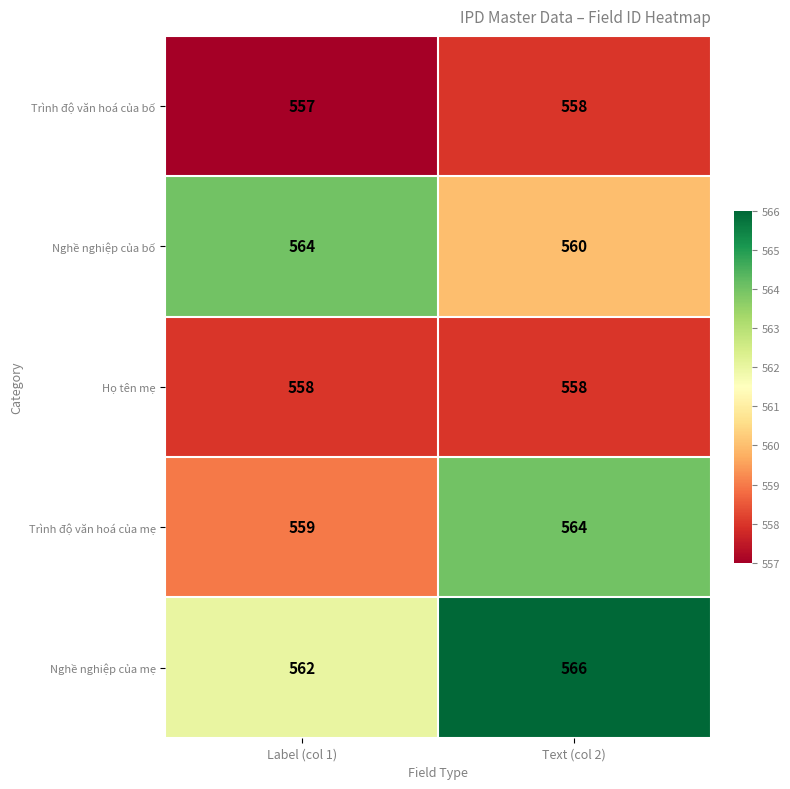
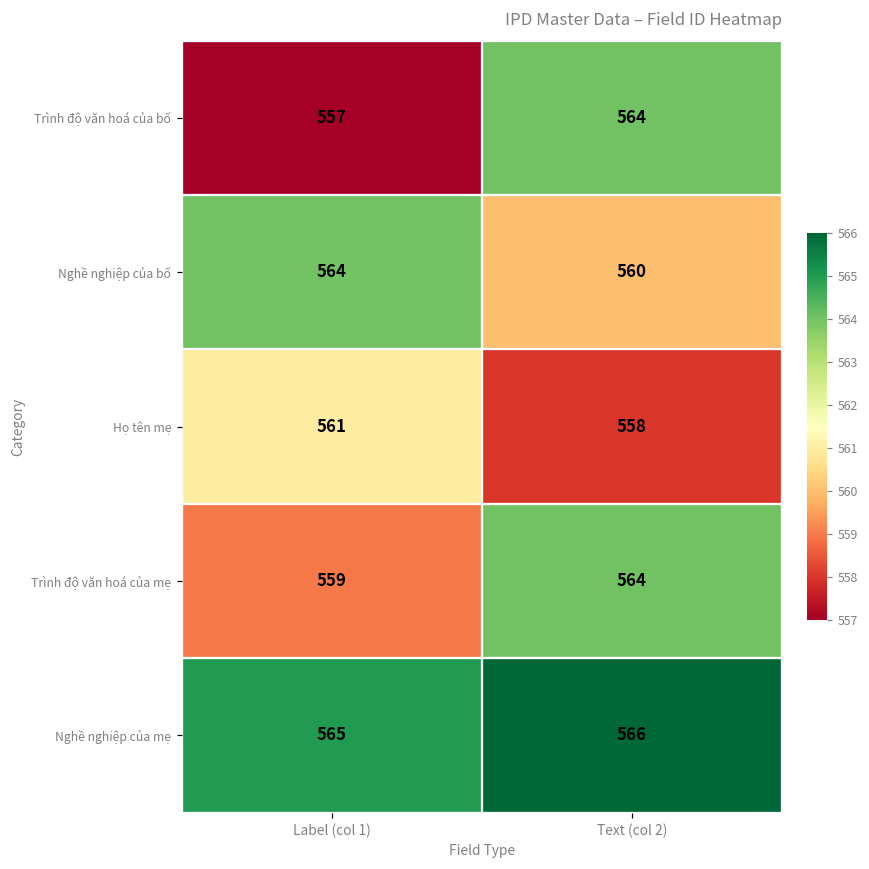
  {
    "Trình độ văn hoá của bố": {
      "Label (col 1)": 557,
-     "Text (col 2)": 558
+     "Text (col 2)": 564
    },
    "Nghề nghiệp của bố": {
      "Label (col 1)": 564,
      "Text (col 2)": 560
    },
    "Họ tên mẹ": {
-     "Label (col 1)": 558,
+     "Label (col 1)": 561,
      "Text (col 2)": 558
    },
    "Trình độ văn hoá của mẹ": {
      "Label (col 1)": 559,
      "Text (col 2)": 564
    },
    "Nghề nghiệp của mẹ": {
-     "Label (col 1)": 562,
+     "Label (col 1)": 565,
      "Text (col 2)": 566
    }
  }
